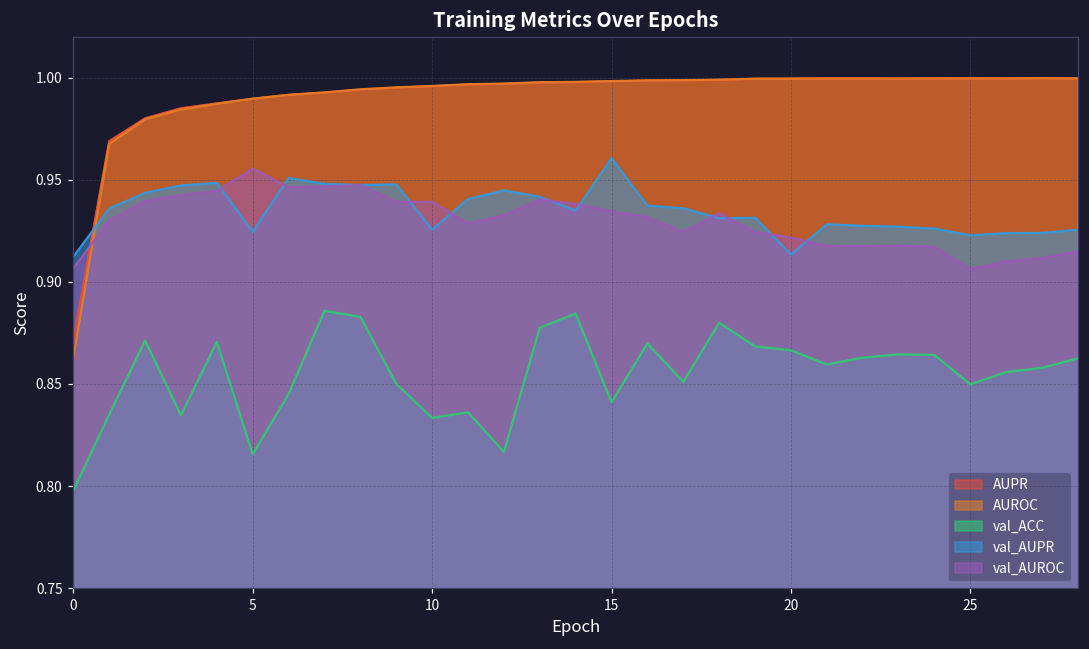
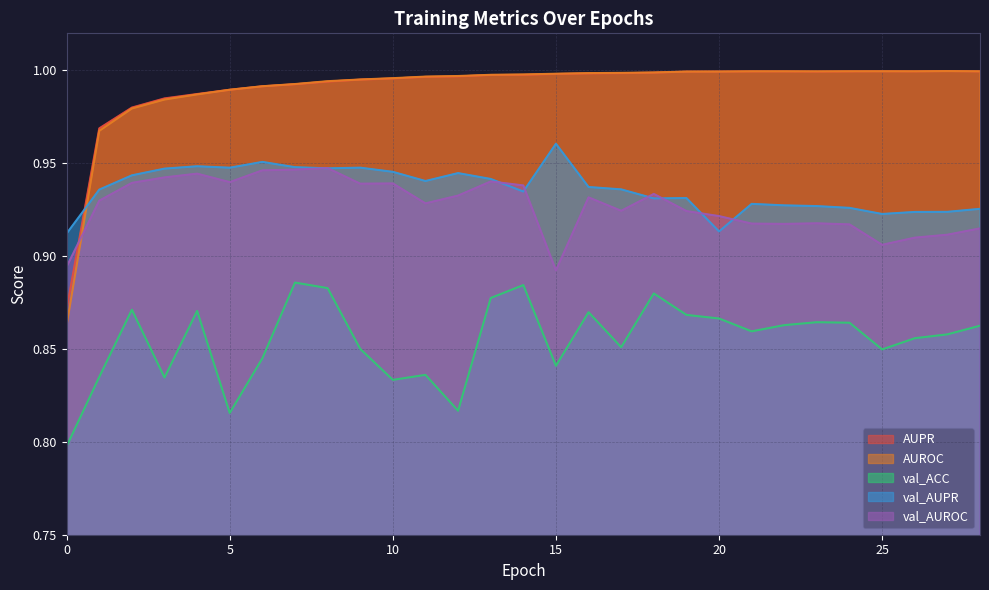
  {
    "val_ACC": {
      "0": 0.798,
      "5": 0.816,
      "10": 0.833,
      "15": 0.841,
      "20": 0.866,
      "25": 0.850
    },
    "val_AUPR": {
      "0": 0.912,
-     "5": 0.924,
-     "10": 0.926,
+     "5": 0.948,
+     "10": 0.945,
      "15": 0.961,
      "20": 0.913,
      "25": 0.923
    },
    "val_AUROC": {
-     "0": 0.907,
-     "5": 0.955,
+     "0": 0.894,
+     "5": 0.940,
      "10": 0.939,
-     "15": 0.934,
+     "15": 0.892,
      "20": 0.922,
      "25": 0.906
    }
  }
